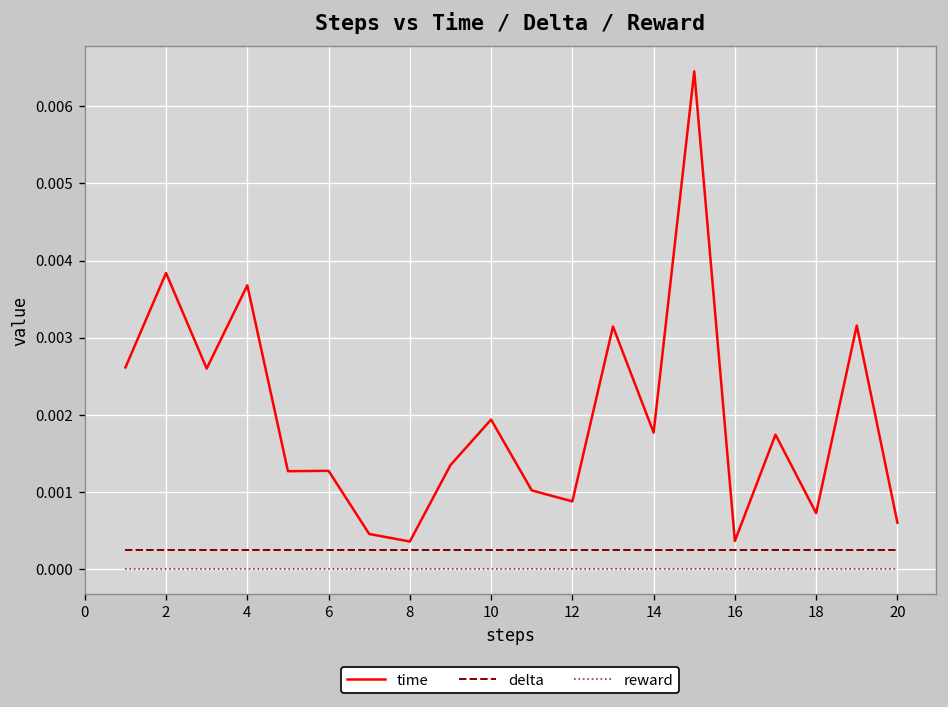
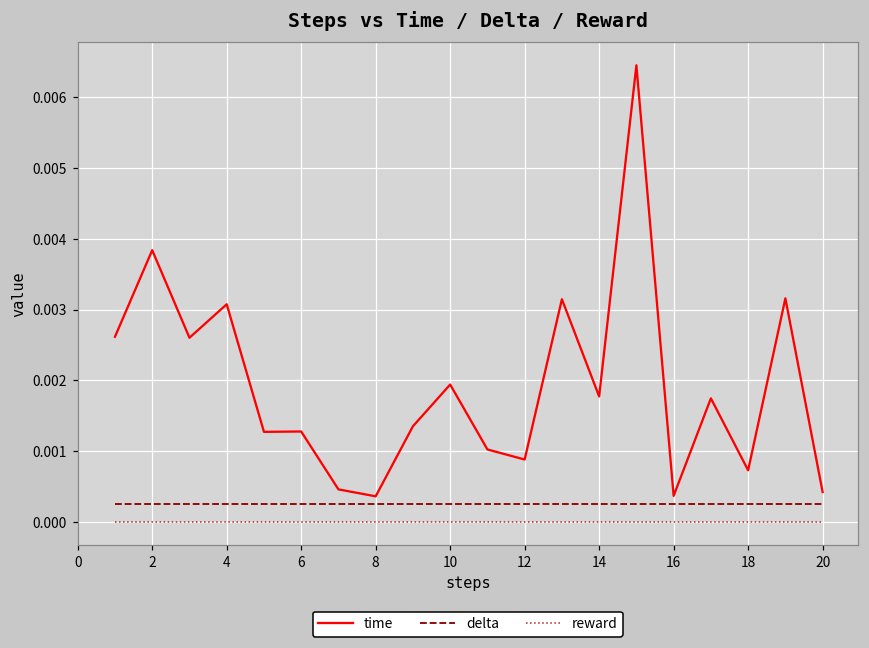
  {
    "time": {
      "2": 0.0038,
-     "4": 0.0037,
+     "4": 0.0031,
      "6": 0.0013,
      "8": 0.0004,
      "10": 0.0019,
      "12": 0.0009,
      "14": 0.0018,
      "16": 0.0004,
      "18": 0.0007,
-     "20": 0.0006
+     "20": 0.0004
    },
    "delta": {
      "2": 0.0002,
      "4": 0.0002,
      "6": 0.0002,
      "8": 0.0002,
      "10": 0.0002,
      "12": 0.0002,
      "14": 0.0002,
      "16": 0.0002,
      "18": 0.0002,
      "20": 0.0002
    },
    "reward": {
      "2": 0.0000,
      "4": 0.0000,
      "6": 0.0000,
      "8": 0.0000,
      "10": 0.0000,
      "12": 0.0000,
      "14": 0.0000,
      "16": 0.0000,
      "18": 0.0000,
      "20": 0.0000
    }
  }
